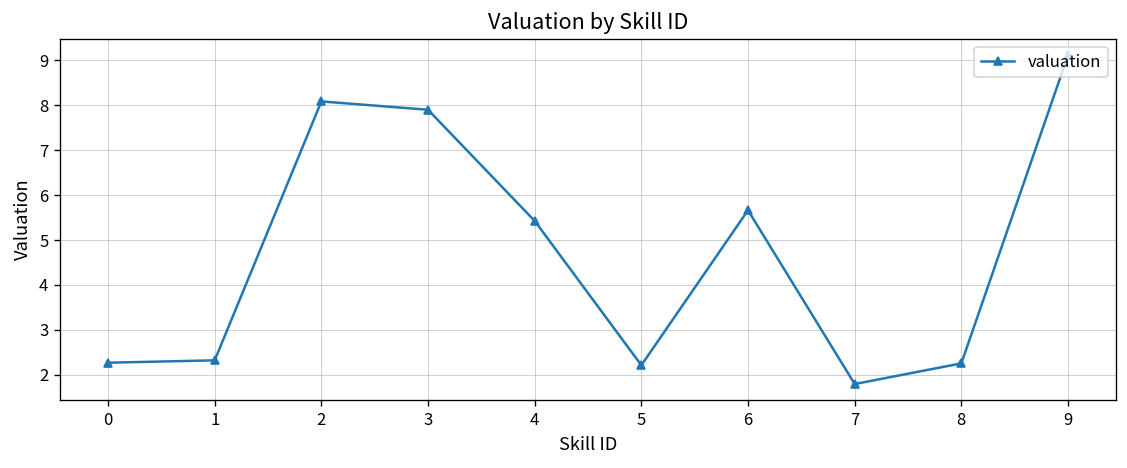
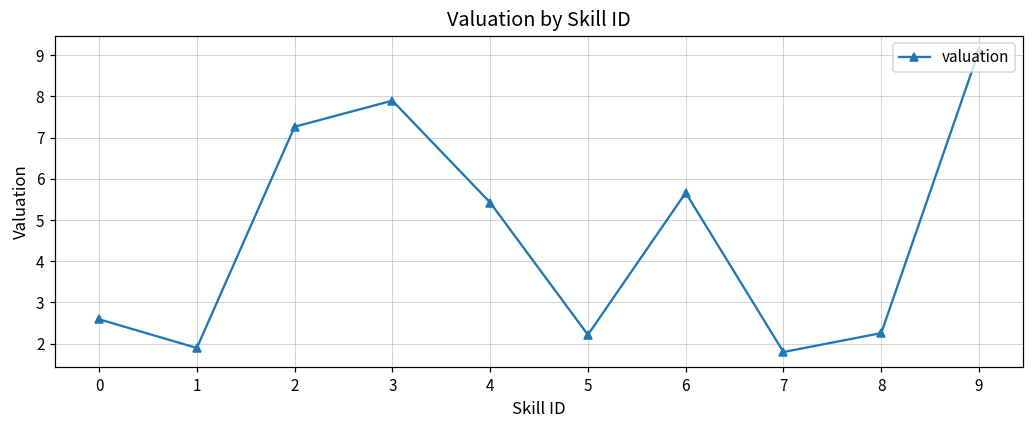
  {
-   "0": 2.3,
-   "1": 2.3,
-   "2": 8.1,
+   "0": 2.6,
+   "1": 1.9,
+   "2": 7.3,
    "3": 7.9,
    "4": 5.4,
    "5": 2.2,
    "6": 5.7,
    "7": 1.8,
    "8": 2.3
  }
